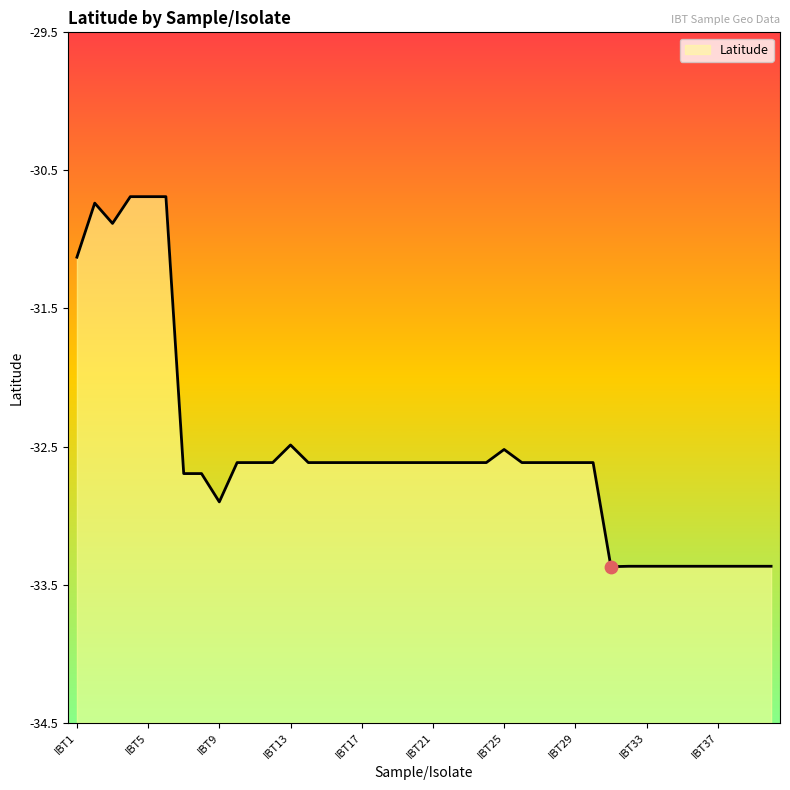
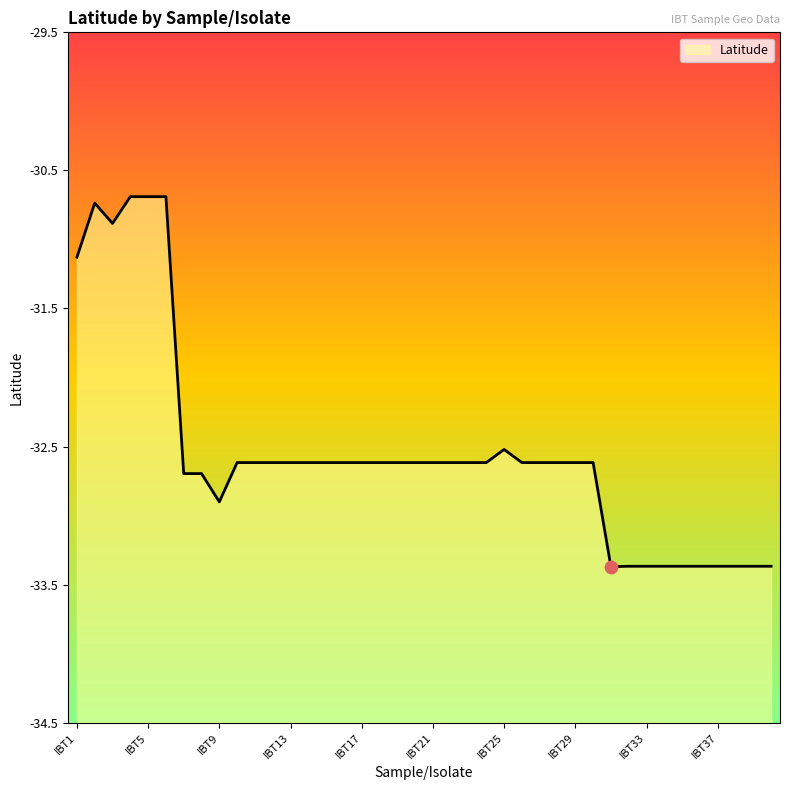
  {
    "Latitude": {
      "IBT1": -31.13,
      "IBT5": -30.69,
      "IBT9": -32.90,
-     "IBT13": -32.49,
+     "IBT13": -32.62,
      "IBT17": -32.62,
      "IBT21": -32.62,
      "IBT25": -32.52,
      "IBT29": -32.62,
      "IBT33": -33.37,
      "IBT37": -33.37
    }
  }
